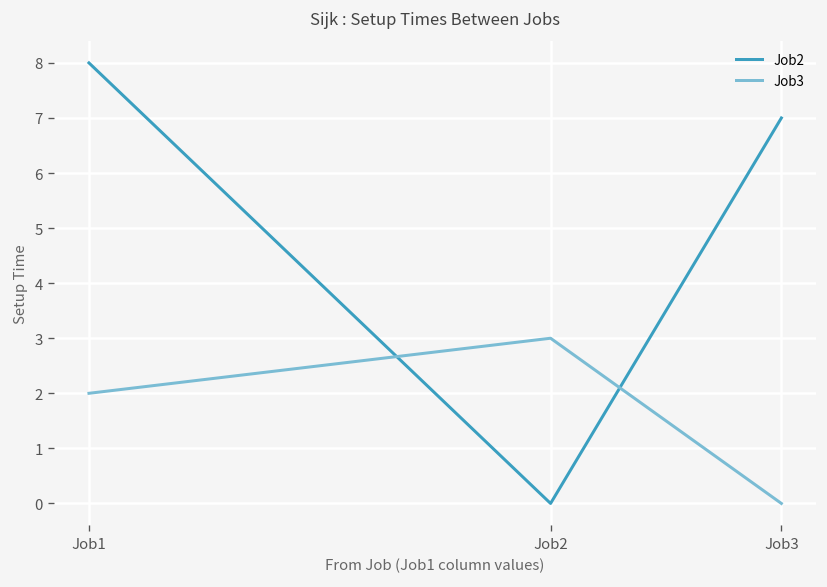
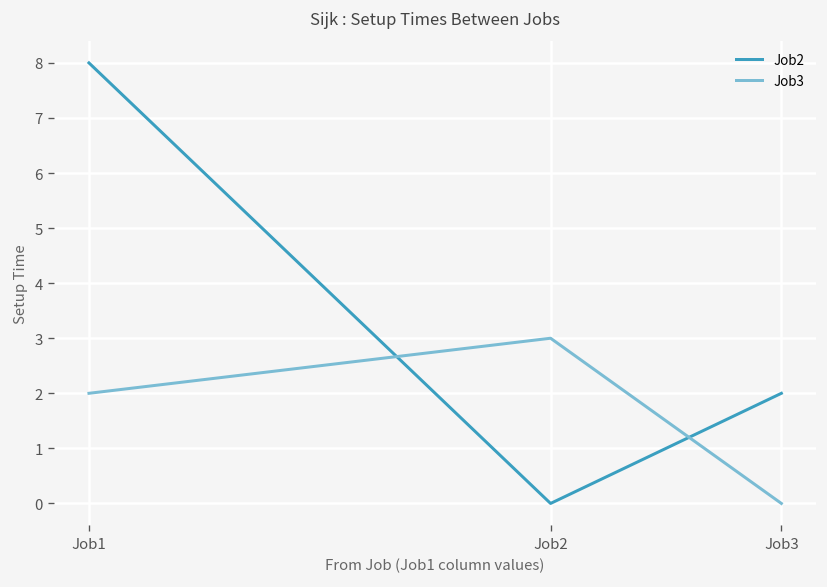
  {
    "Job2": {
      "Job1": 8,
      "Job2": 0,
-     "Job3": 7
+     "Job3": 2
    },
    "Job3": {
      "Job1": 2,
      "Job2": 3,
      "Job3": 0
    }
  }
